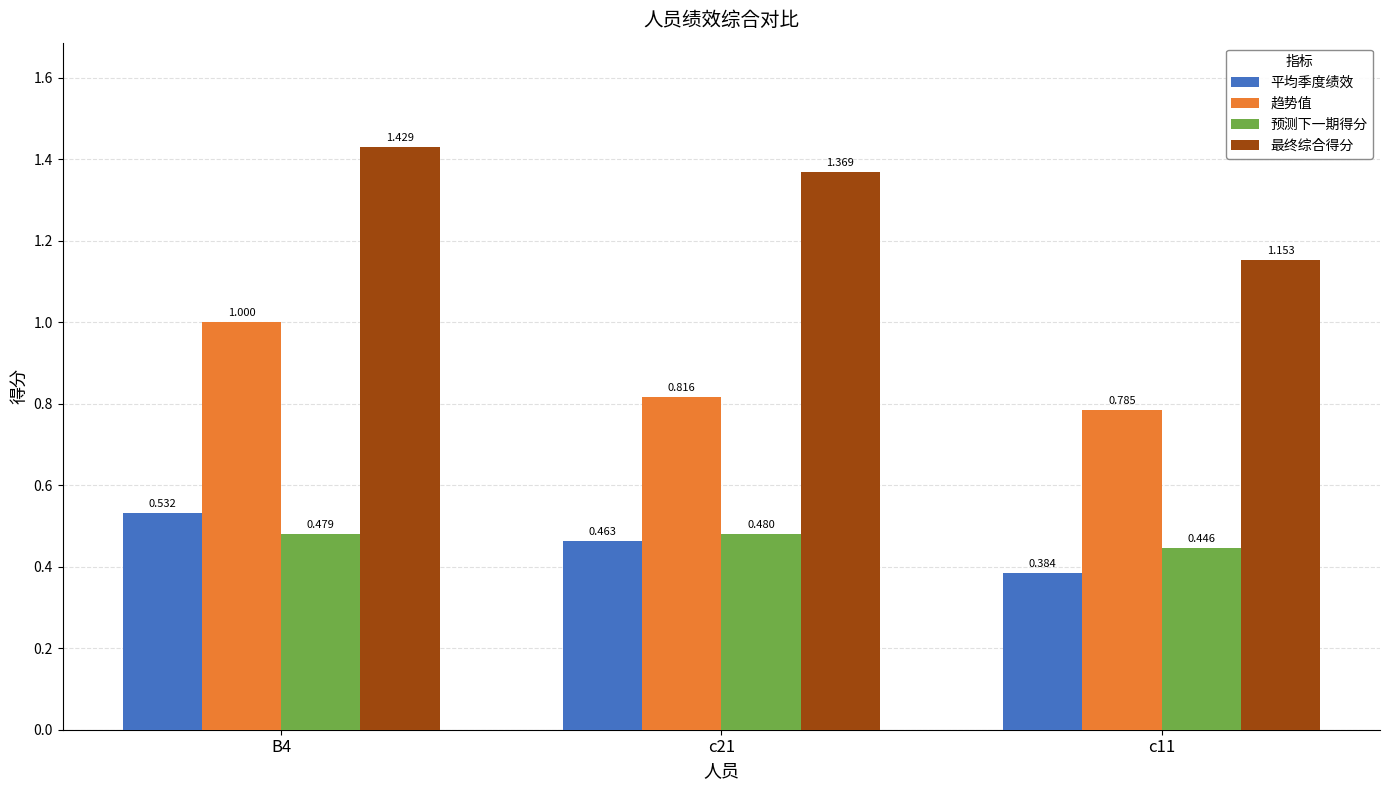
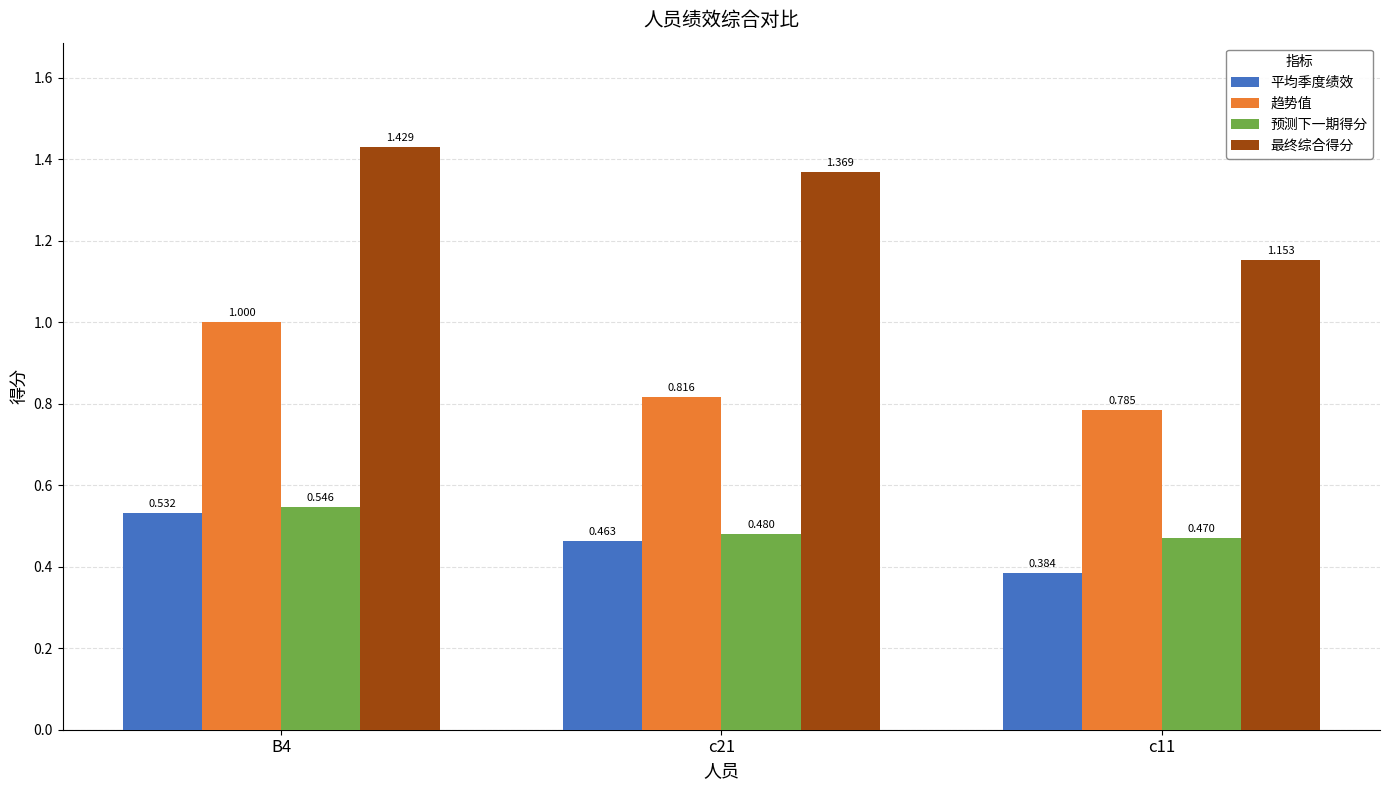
  {
    "平均季度绩效": {
      "B4": 0.532,
      "c21": 0.463,
      "c11": 0.384
    },
    "趋势值": {
      "B4": 1.000,
      "c21": 0.816,
      "c11": 0.785
    },
    "预测下一期得分": {
-     "B4": 0.479,
+     "B4": 0.546,
      "c21": 0.480,
-     "c11": 0.446
+     "c11": 0.470
    },
    "最终综合得分": {
      "B4": 1.429,
      "c21": 1.369,
      "c11": 1.153
    }
  }
